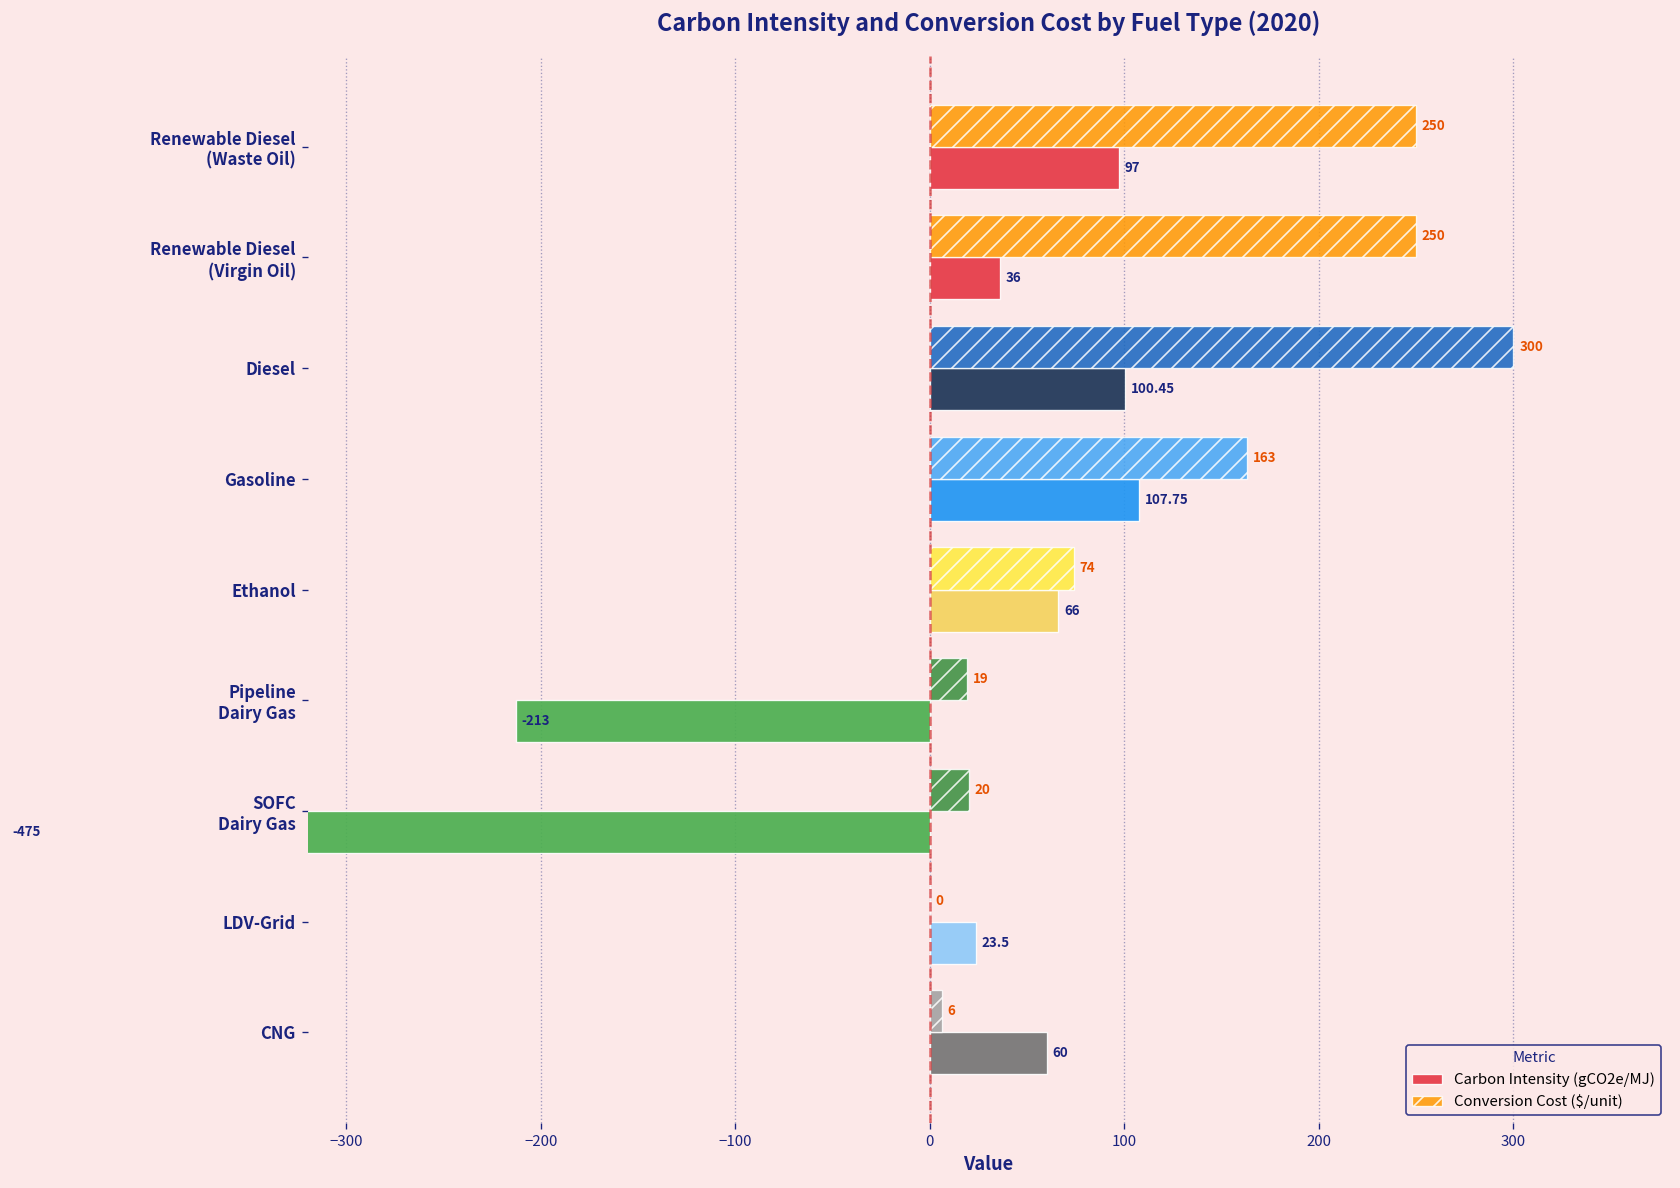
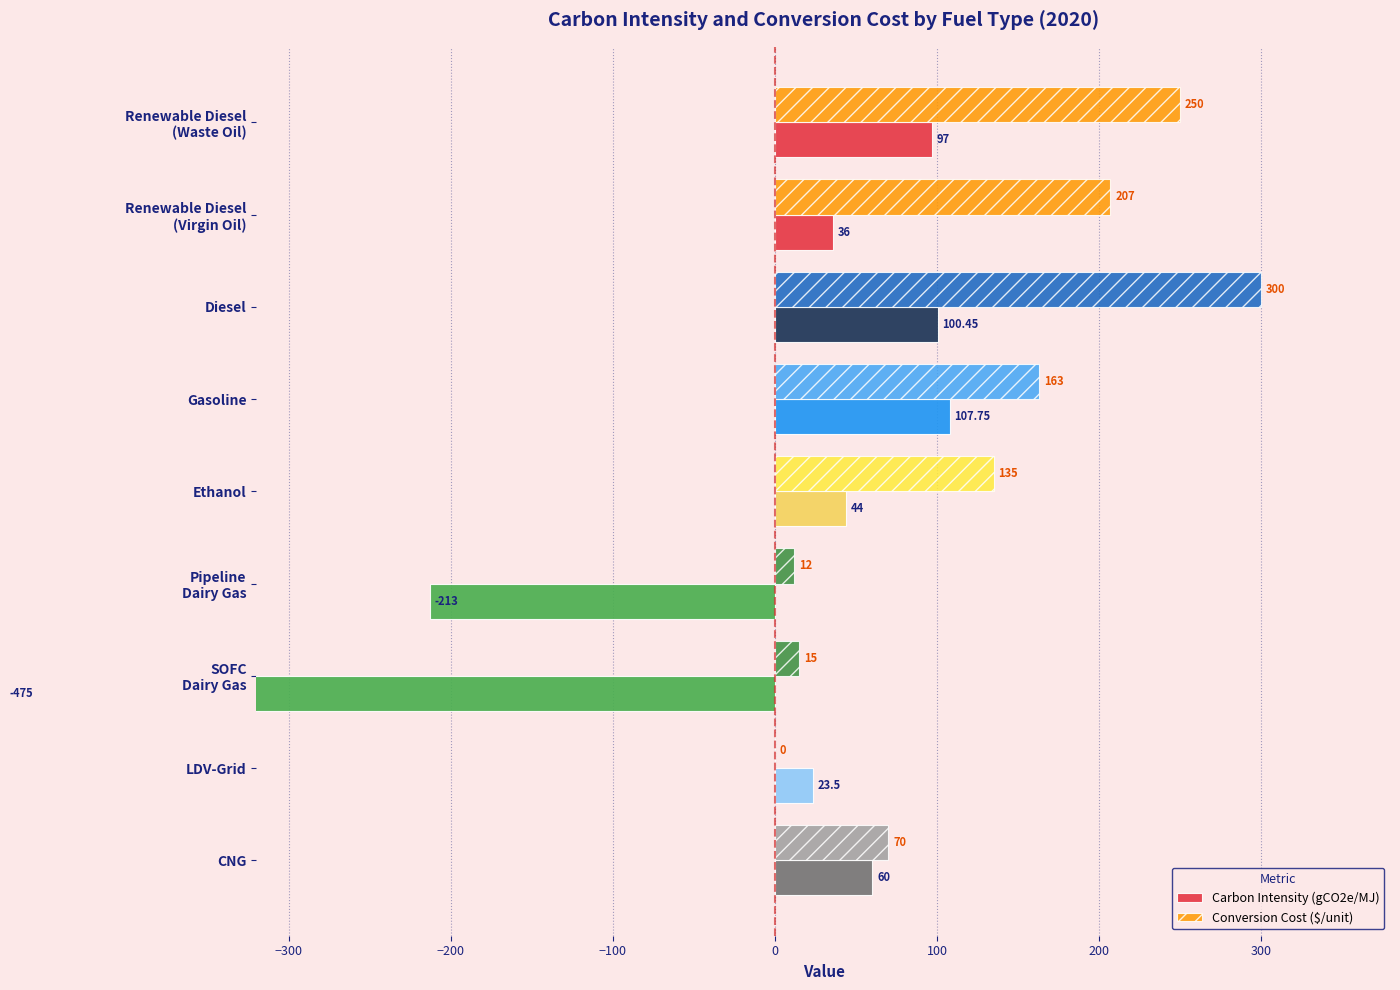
  {
    "Carbon Intensity (gCO2e/MJ)": {
      "Renewable Diesel (Waste Oil)": 97,
      "Renewable Diesel (Virgin Oil)": 36,
      "Diesel": 100.45,
      "Gasoline": 107.75,
-     "Ethanol": 66,
+     "Ethanol": 44,
      "Pipeline Dairy Gas": -213,
      "LDV-Grid": 23.5,
      "CNG": 60
    },
    "Conversion Cost ($/unit)": {
      "Renewable Diesel (Waste Oil)": 250,
-     "Renewable Diesel (Virgin Oil)": 250,
+     "Renewable Diesel (Virgin Oil)": 207,
      "Diesel": 300,
      "Gasoline": 163,
-     "Ethanol": 74,
-     "Pipeline Dairy Gas": 19,
-     "SOFC Dairy Gas": 20,
+     "Ethanol": 135,
+     "Pipeline Dairy Gas": 12,
+     "SOFC Dairy Gas": 15,
      "LDV-Grid": 0,
-     "CNG": 6
+     "CNG": 70
    }
  }
